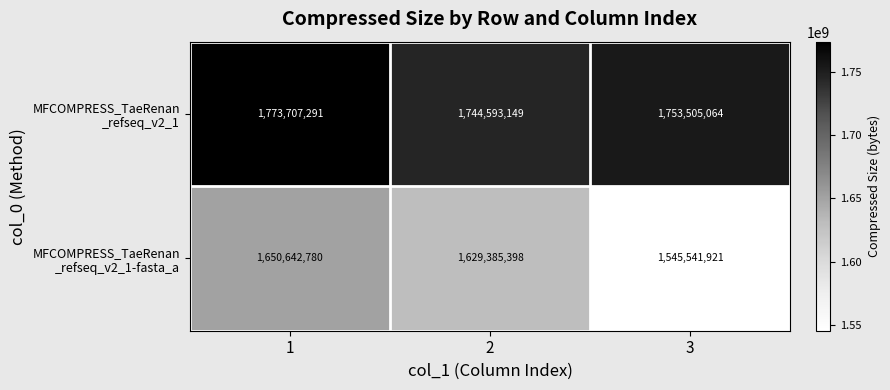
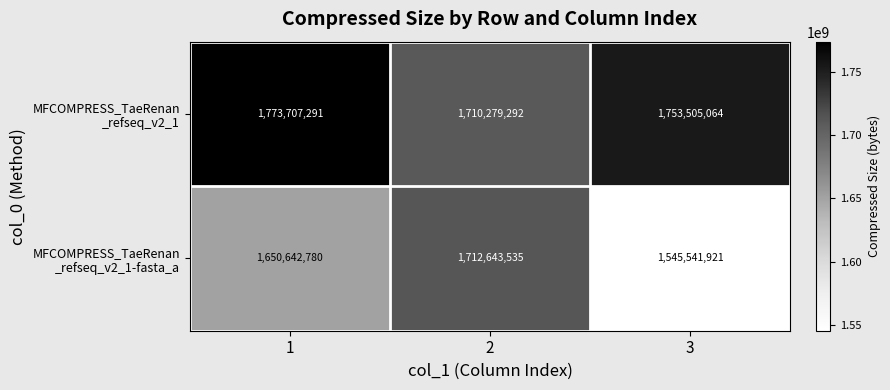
  {
    "MFCOMPRESS_TaeRenan _refseq_v2_1": {
      "1": "1,773,707,291",
-     "2": "1,744,593,149",
+     "2": "1,710,279,292",
      "3": "1,753,505,064"
    },
    "MFCOMPRESS_TaeRenan _refseq_v2_1-fasta_a": {
      "1": "1,650,642,780",
-     "2": "1,629,385,398",
+     "2": "1,712,643,535",
      "3": "1,545,541,921"
    }
  }
